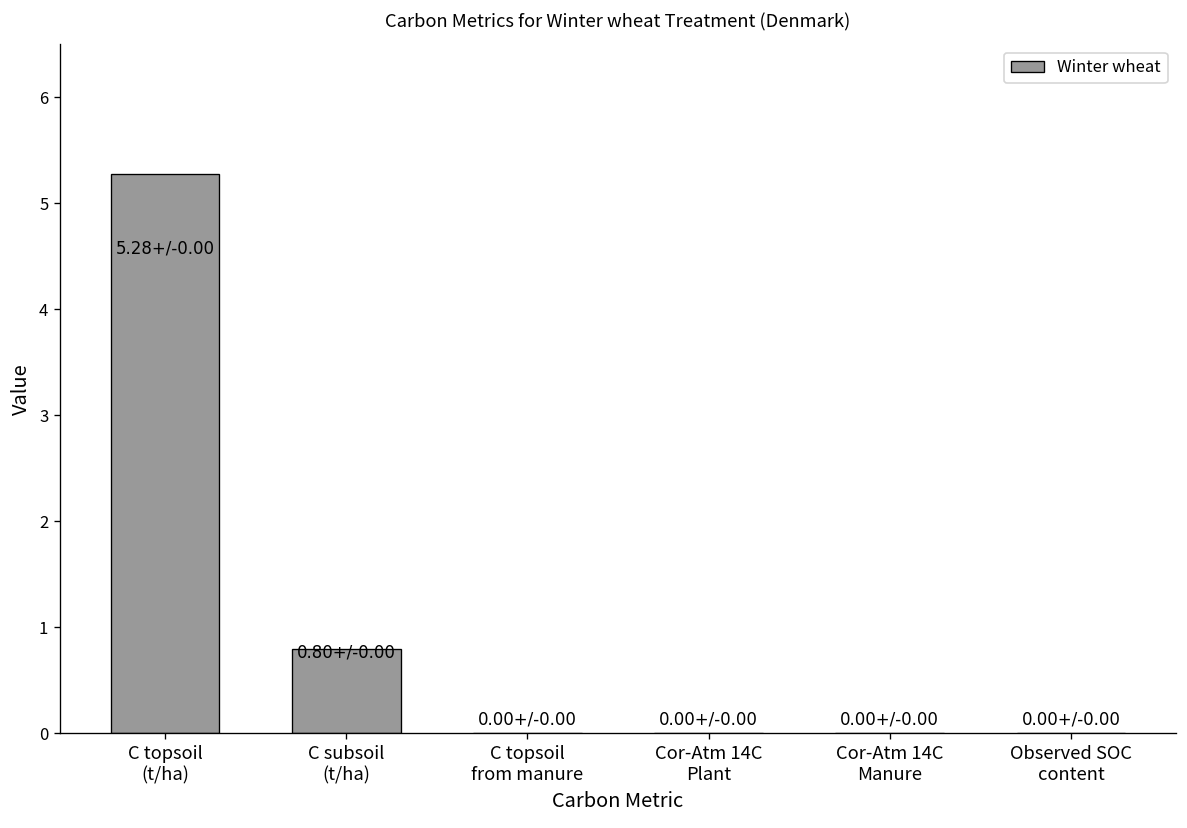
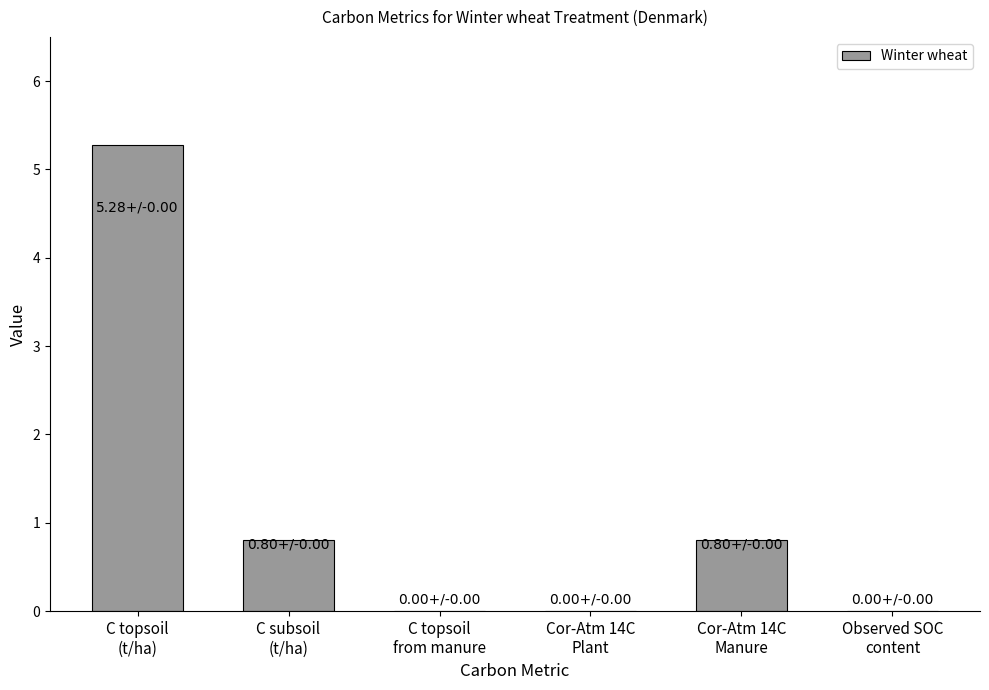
  {
    "C topsoil (t/ha)": "5.28+/",
    "C subsoil (t/ha)": "0.80+/",
    "C topsoil from manure": "0.00+/",
    "Cor-Atm 14C Plant": "0.00+/",
-   "Cor-Atm 14C Manure": "0.00+/",
+   "Cor-Atm 14C Manure": "0.80+/",
    "Observed SOC content": "0.00+/"
  }
